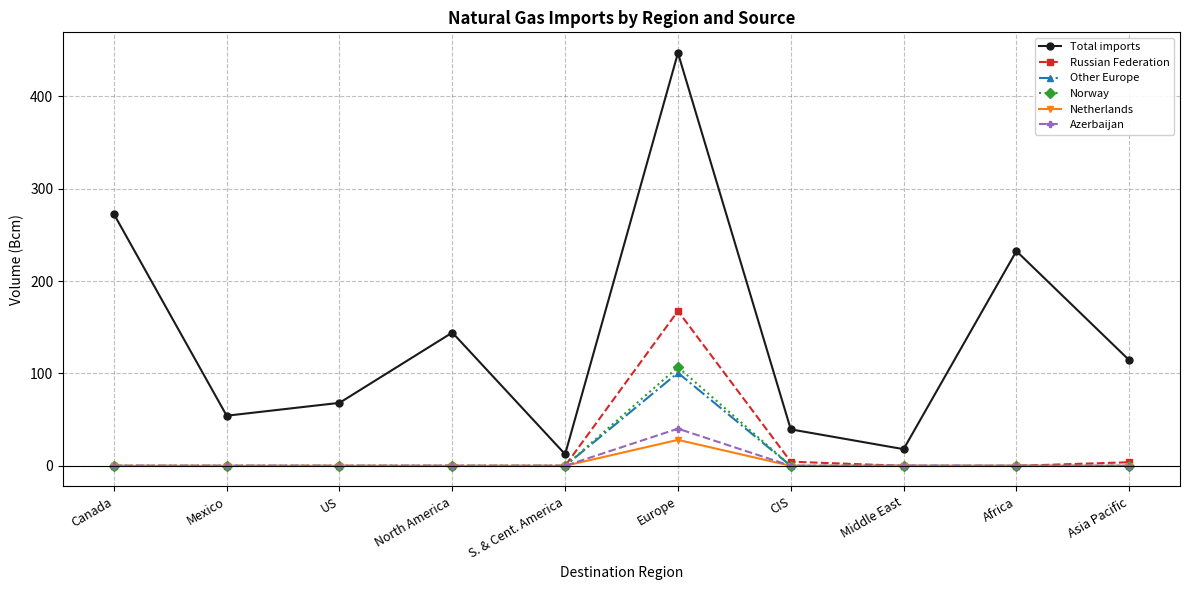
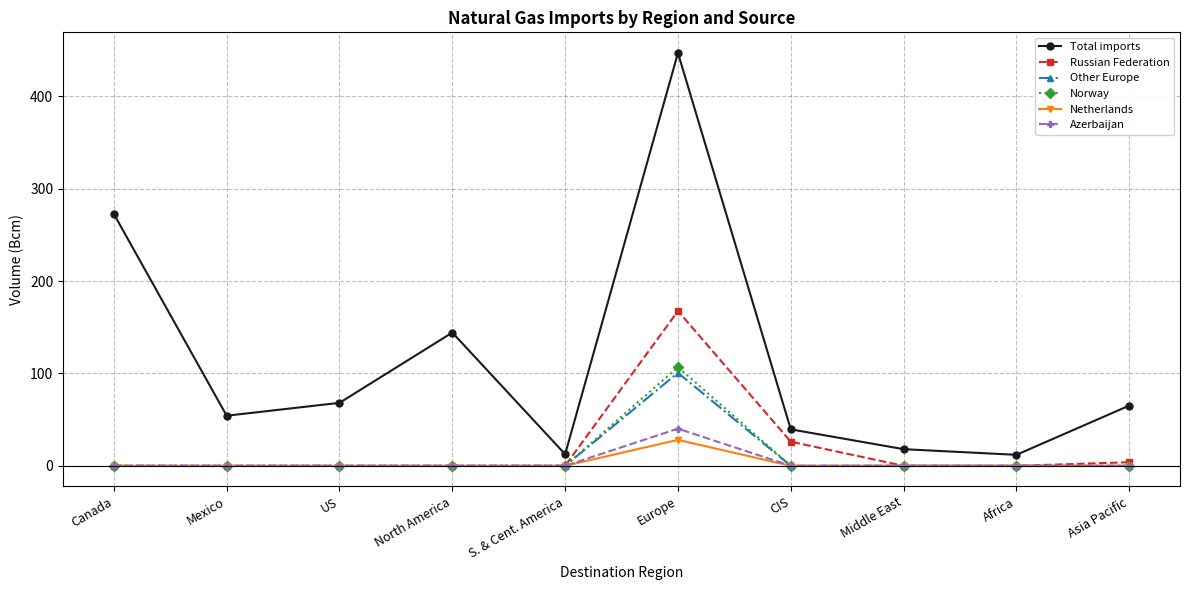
  {
    "Total imports": {
      "Canada": 270,
      "Mexico": 50,
      "US": 70,
      "North America": 140,
      "S. & Cent. America": 10,
      "Europe": 450,
      "CIS": 40,
      "Middle East": 20,
-     "Africa": 230,
-     "Asia Pacific": 110
+     "Africa": 10,
+     "Asia Pacific": 70
    },
    "Russian Federation": {
      "Europe": 170,
-     "CIS": 0,
+     "CIS": 30,
      "Asia Pacific": 0
    },
    "Other Europe": {
      "Europe": 100
    },
    "Norway": {
      "Europe": 110
    },
    "Netherlands": {
      "Europe": 30
    },
    "Azerbaijan": {
      "Europe": 40
    }
  }
